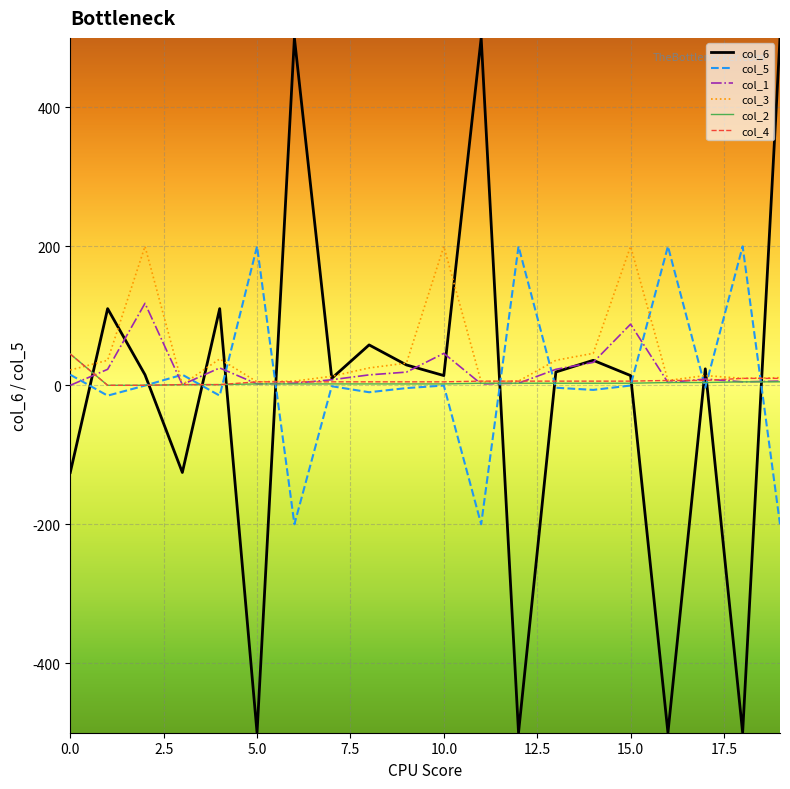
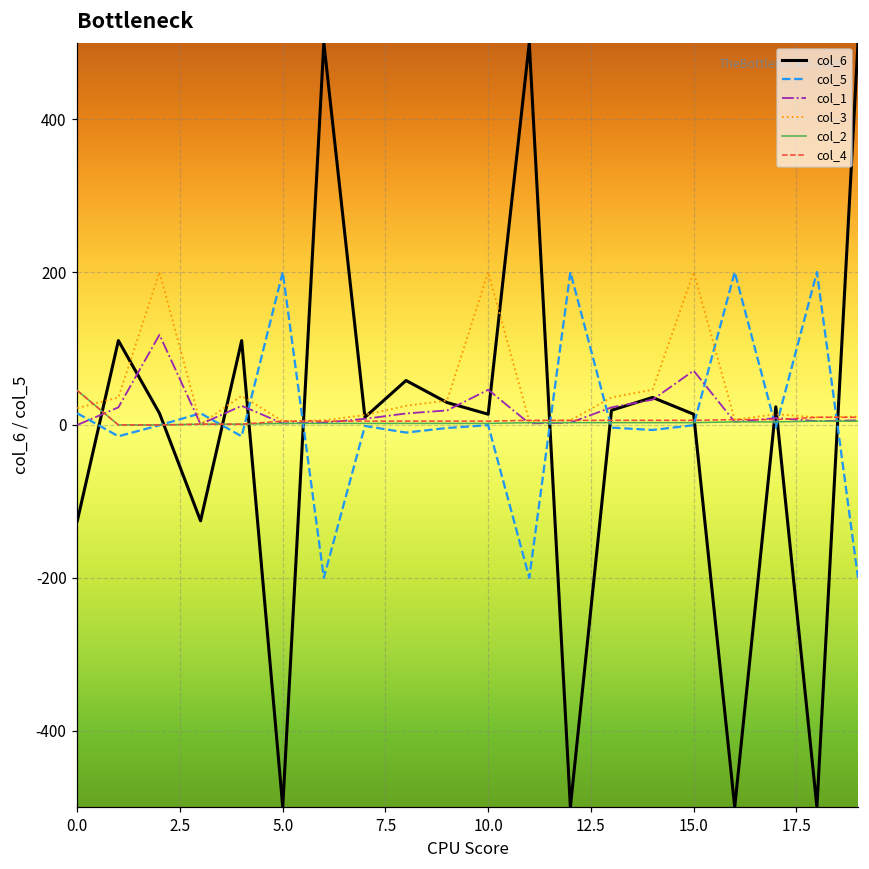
  {
    "col_6": {
      "0.0": -130,
      "5.0": -500,
      "10.0": 10,
      "15.0": 10
    },
    "col_5": {
      "0.0": 20,
      "5.0": 200
    },
    "col_1": {
      "0.0": 0,
      "10.0": 50,
-     "15.0": 90
+     "15.0": 70
    },
    "col_3": {
      "0.0": 20,
      "10.0": 200,
      "15.0": 200
    }
  }
